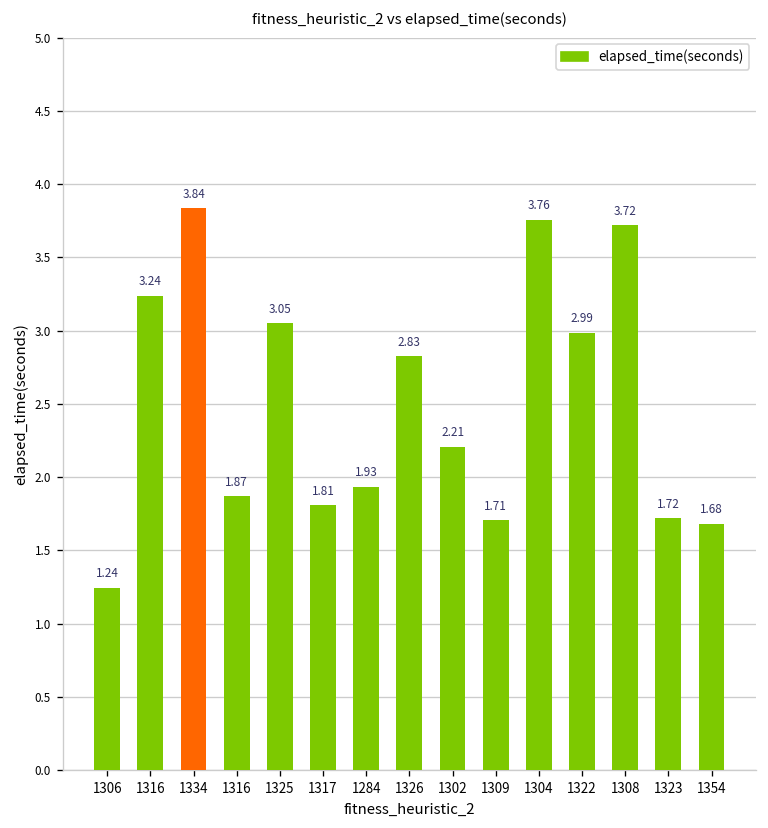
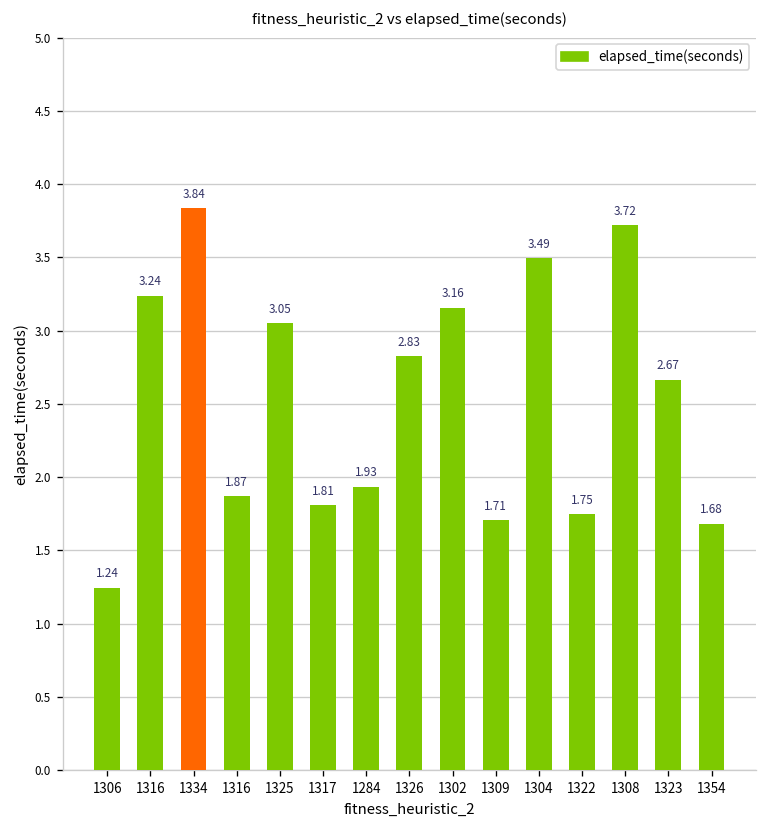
  {
    "1306": 1.24,
    "1334": 3.84,
    "1325": 3.05,
    "1317": 1.81,
    "1284": 1.93,
    "1326": 2.83,
-   "1302": 2.21,
+   "1302": 3.16,
    "1309": 1.71,
-   "1304": 3.76,
-   "1322": 2.99,
+   "1304": 3.49,
+   "1322": 1.75,
    "1308": 3.72,
-   "1323": 1.72,
+   "1323": 2.67,
    "1354": 1.68
  }
